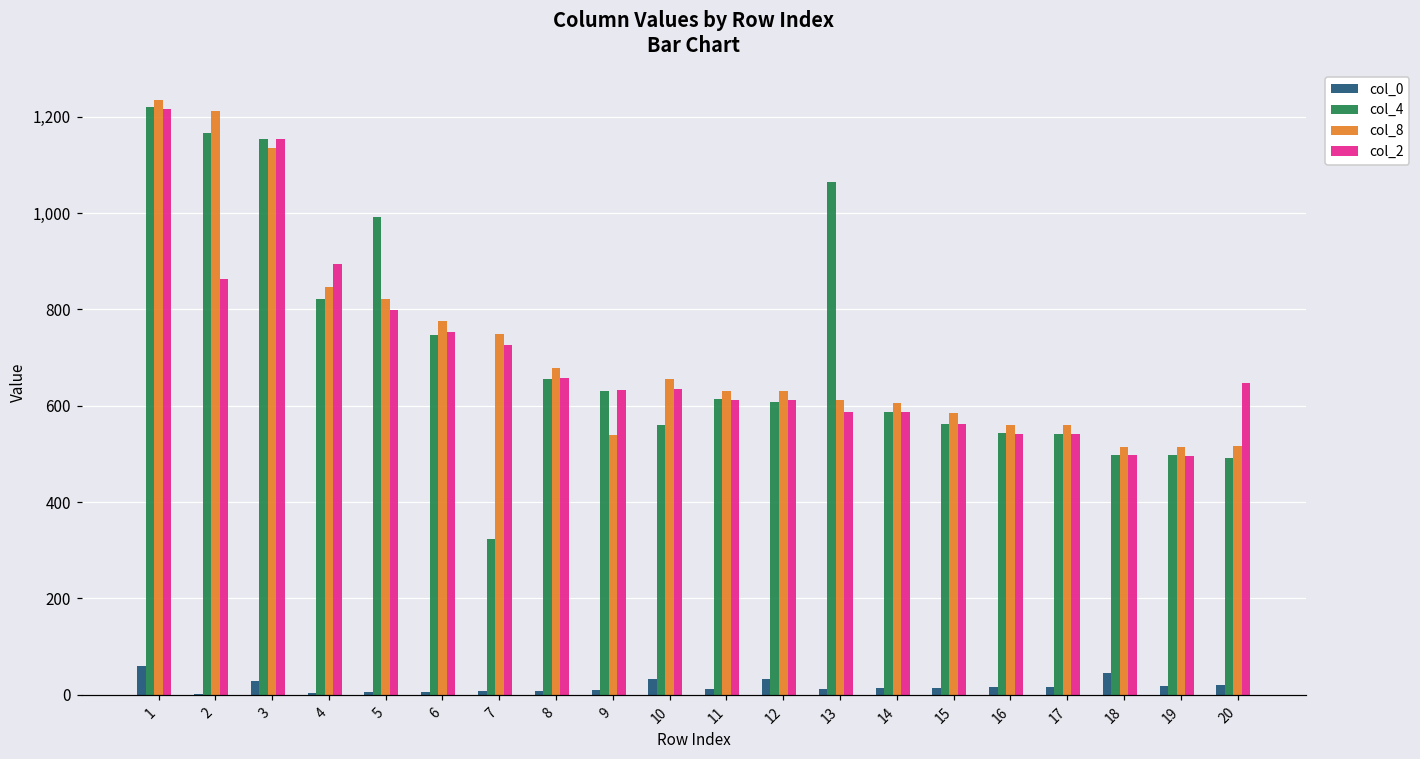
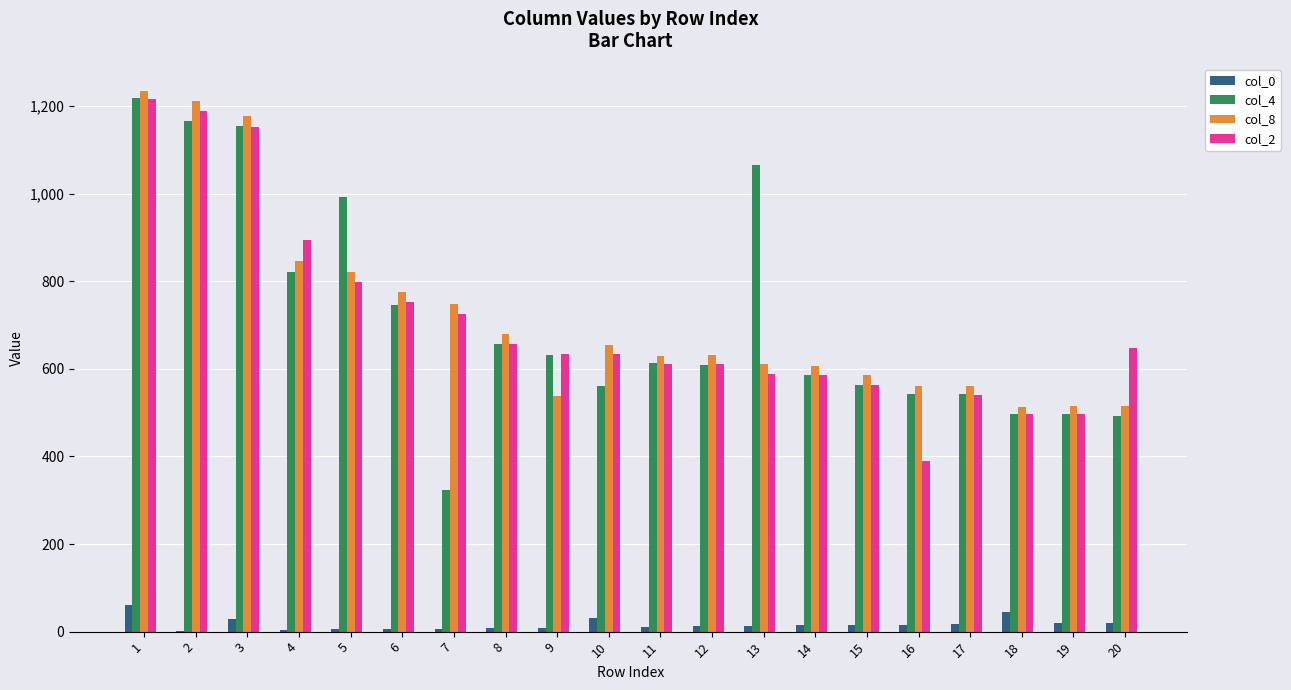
  {
    "col_0": {
      "1": "60",
      "3": "30",
      "6": "10",
      "7": "10",
      "8": "10",
      "9": "10",
      "10": "30",
      "11": "10",
-     "12": "30",
+     "12": "10",
      "13": "10",
      "14": "10",
      "15": "20",
      "16": "20",
      "17": "20",
      "18": "50",
      "19": "20",
      "20": "20"
    },
    "col_4": {
      "1": "1,220",
      "2": "1,170",
      "3": "1,150",
      "4": "820",
      "5": "990",
      "6": "750",
      "7": "320",
      "8": "660",
      "9": "630",
      "10": "560",
      "11": "610",
      "12": "610",
      "13": "1,070",
      "14": "590",
      "15": "560",
      "16": "540",
      "17": "540",
      "18": "500",
      "19": "500",
      "20": "490"
    },
    "col_8": {
      "1": "1,240",
      "2": "1,210",
-     "3": "1,130",
+     "3": "1,180",
      "4": "850",
      "5": "820",
      "6": "780",
      "7": "750",
      "8": "680",
      "9": "540",
      "10": "660",
      "11": "630",
      "12": "630",
      "13": "610",
      "14": "610",
      "15": "590",
      "16": "560",
      "17": "560",
      "18": "510",
      "19": "520",
      "20": "520"
    },
    "col_2": {
      "1": "1,220",
-     "2": "860",
+     "2": "1,190",
      "3": "1,150",
      "4": "890",
      "5": "800",
      "6": "750",
      "7": "730",
      "8": "660",
      "9": "630",
      "10": "640",
      "11": "610",
      "12": "610",
      "13": "590",
      "14": "590",
      "15": "560",
-     "16": "540",
+     "16": "390",
      "17": "540",
      "18": "500",
      "19": "500",
      "20": "650"
    }
  }
